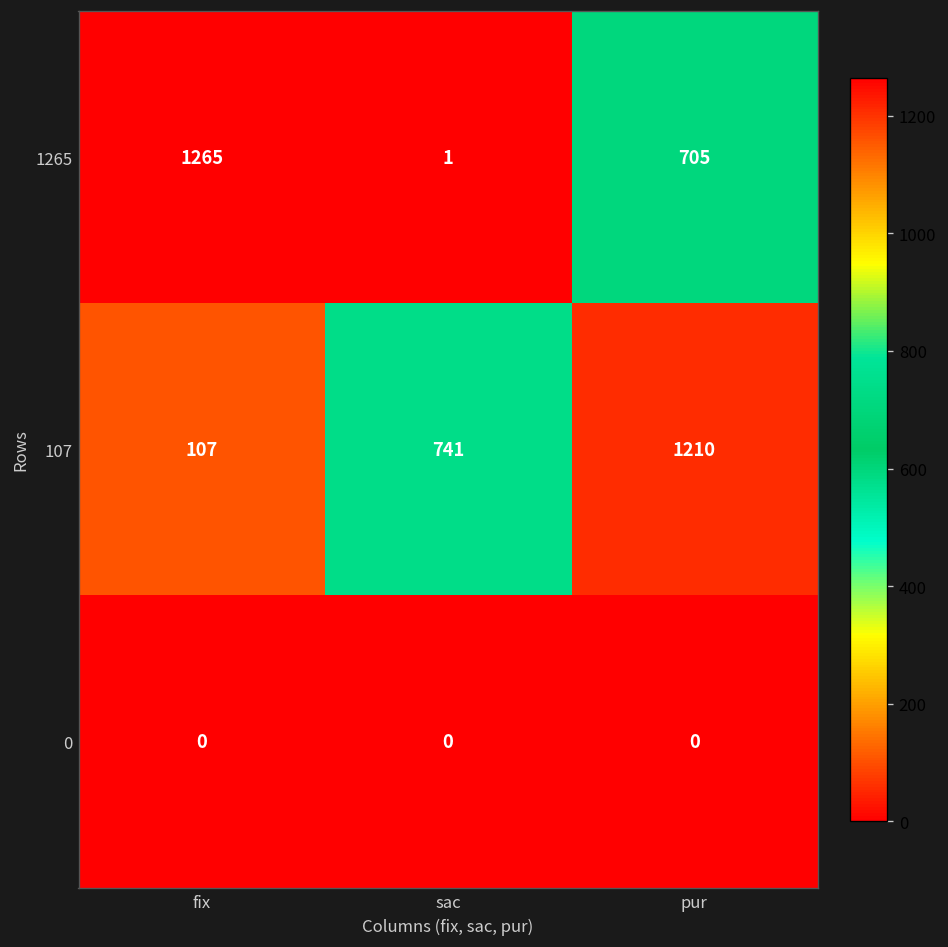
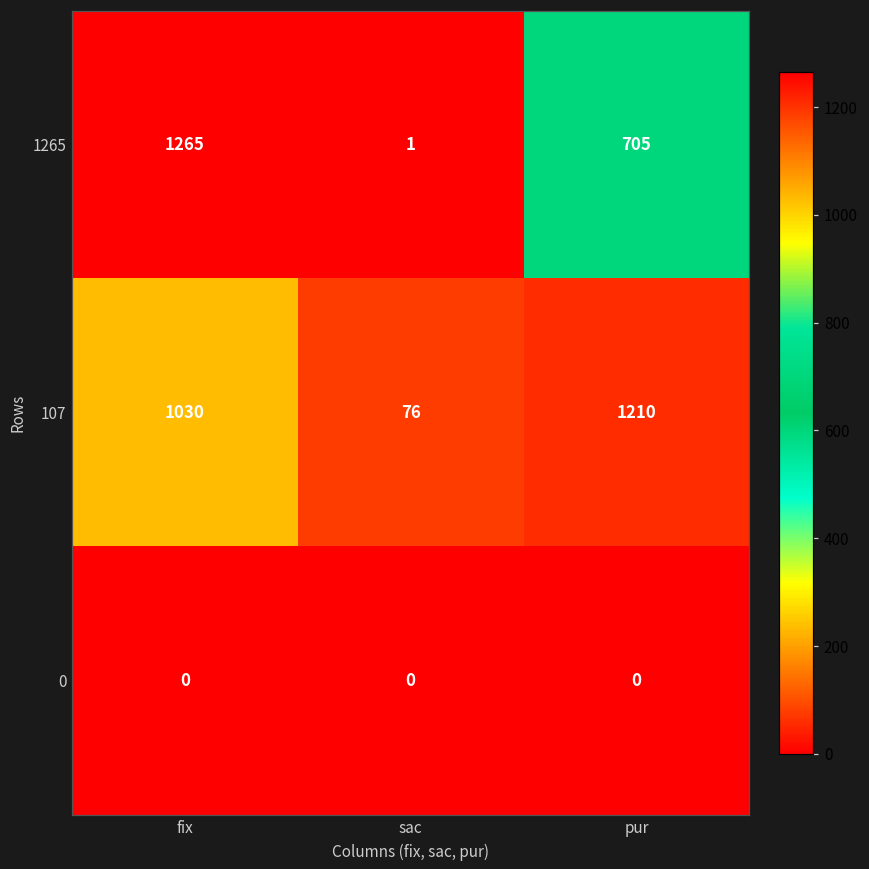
  {
    "1265": {
      "fix": 1265,
      "sac": 1,
      "pur": 705
    },
    "107": {
-     "fix": 107,
-     "sac": 741,
+     "fix": 1030,
+     "sac": 76,
      "pur": 1210
    },
    "0": {
      "fix": 0,
      "sac": 0,
      "pur": 0
    }
  }
